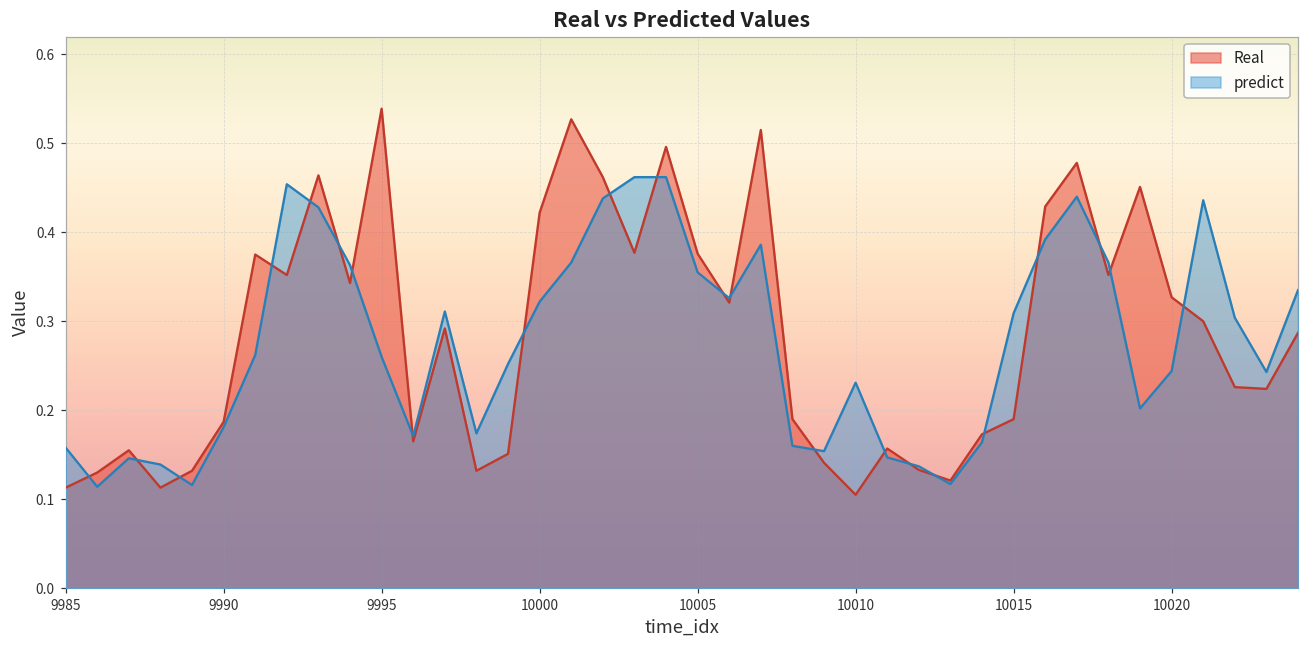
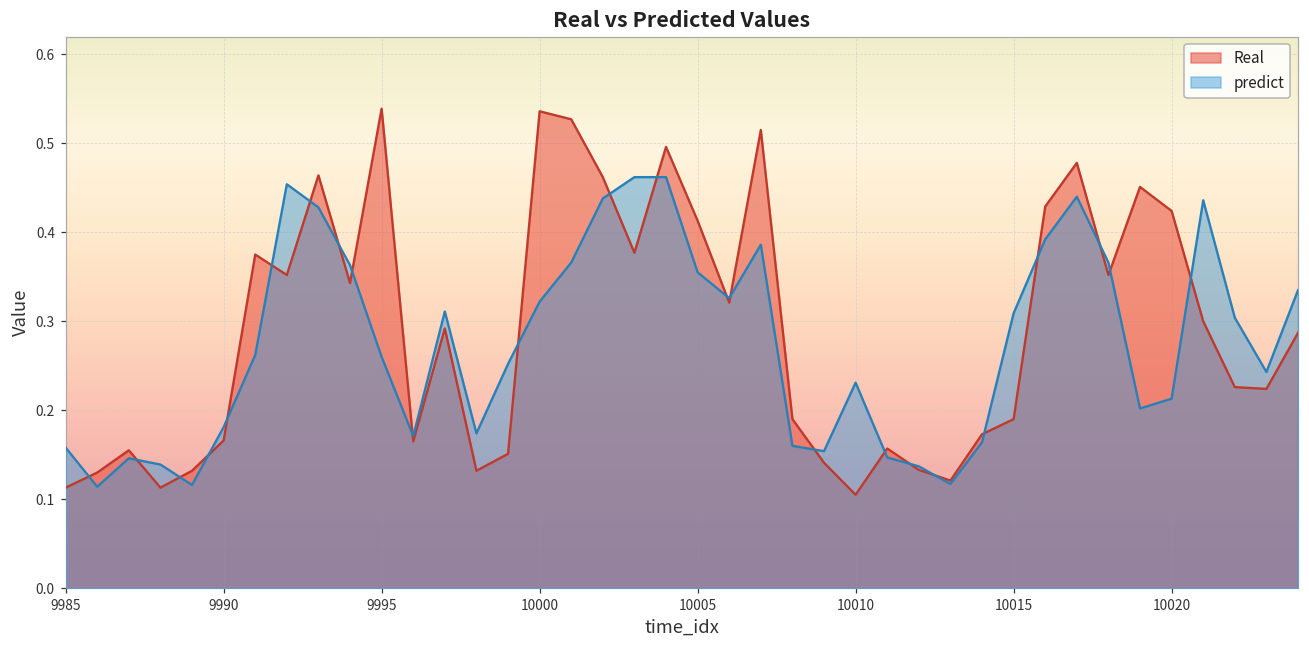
  {
    "Real": {
      "9985": 0.11,
-     "9990": 0.19,
+     "9990": 0.17,
      "9995": 0.54,
-     "10000": 0.42,
-     "10005": 0.38,
+     "10000": 0.54,
+     "10005": 0.41,
      "10010": 0.11,
      "10015": 0.19,
-     "10020": 0.33
+     "10020": 0.42
    },
    "predict": {
      "9985": 0.16,
      "9990": 0.18,
      "9995": 0.26,
      "10000": 0.32,
      "10005": 0.36,
      "10010": 0.23,
      "10015": 0.31,
-     "10020": 0.24
+     "10020": 0.21
    }
  }
